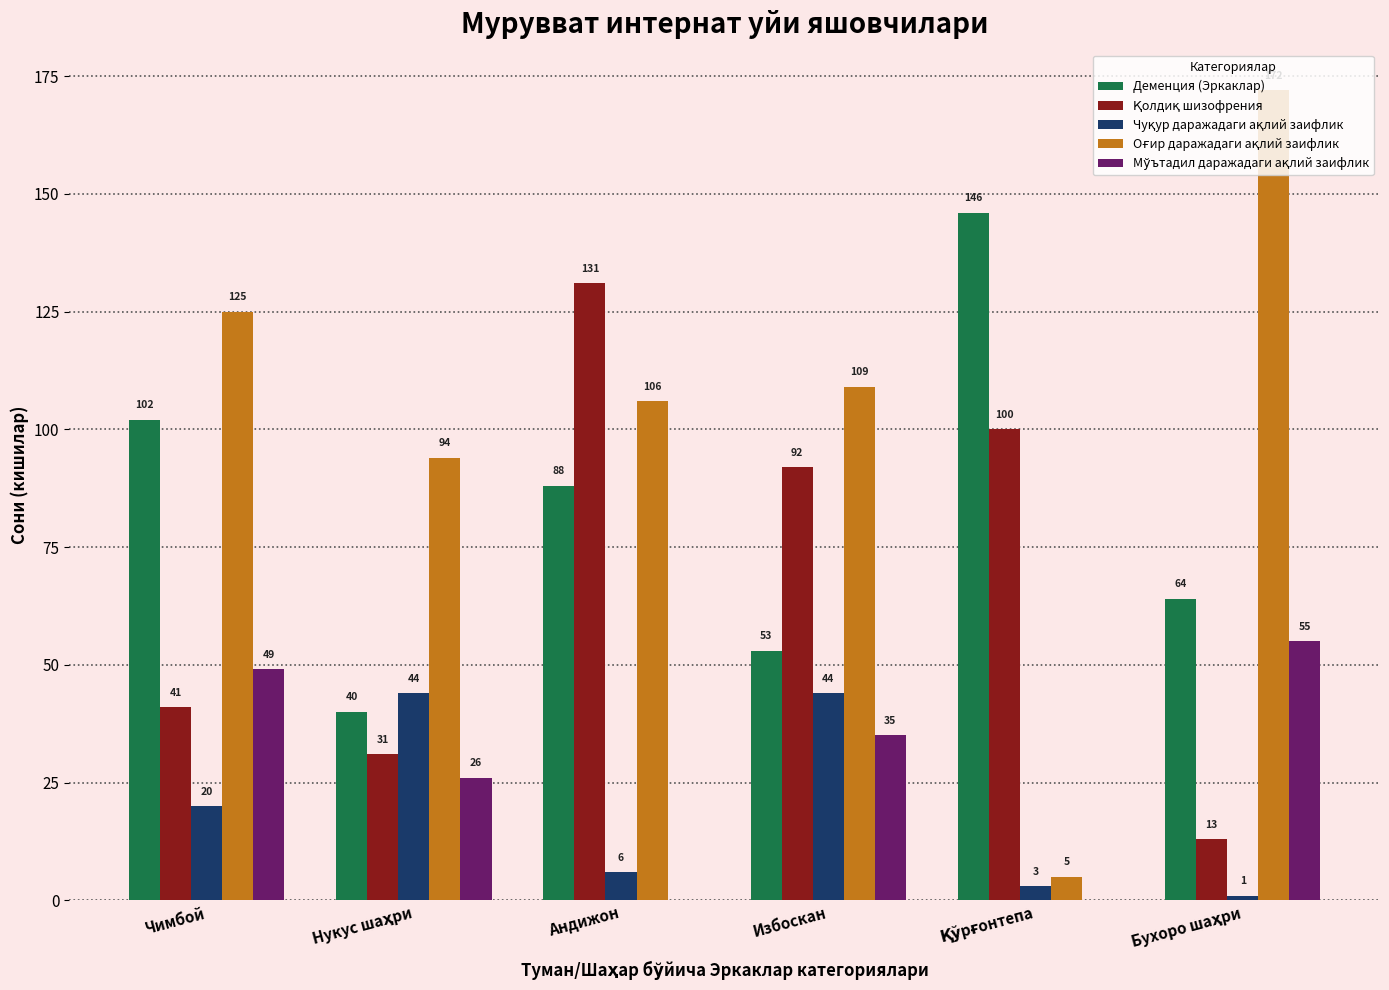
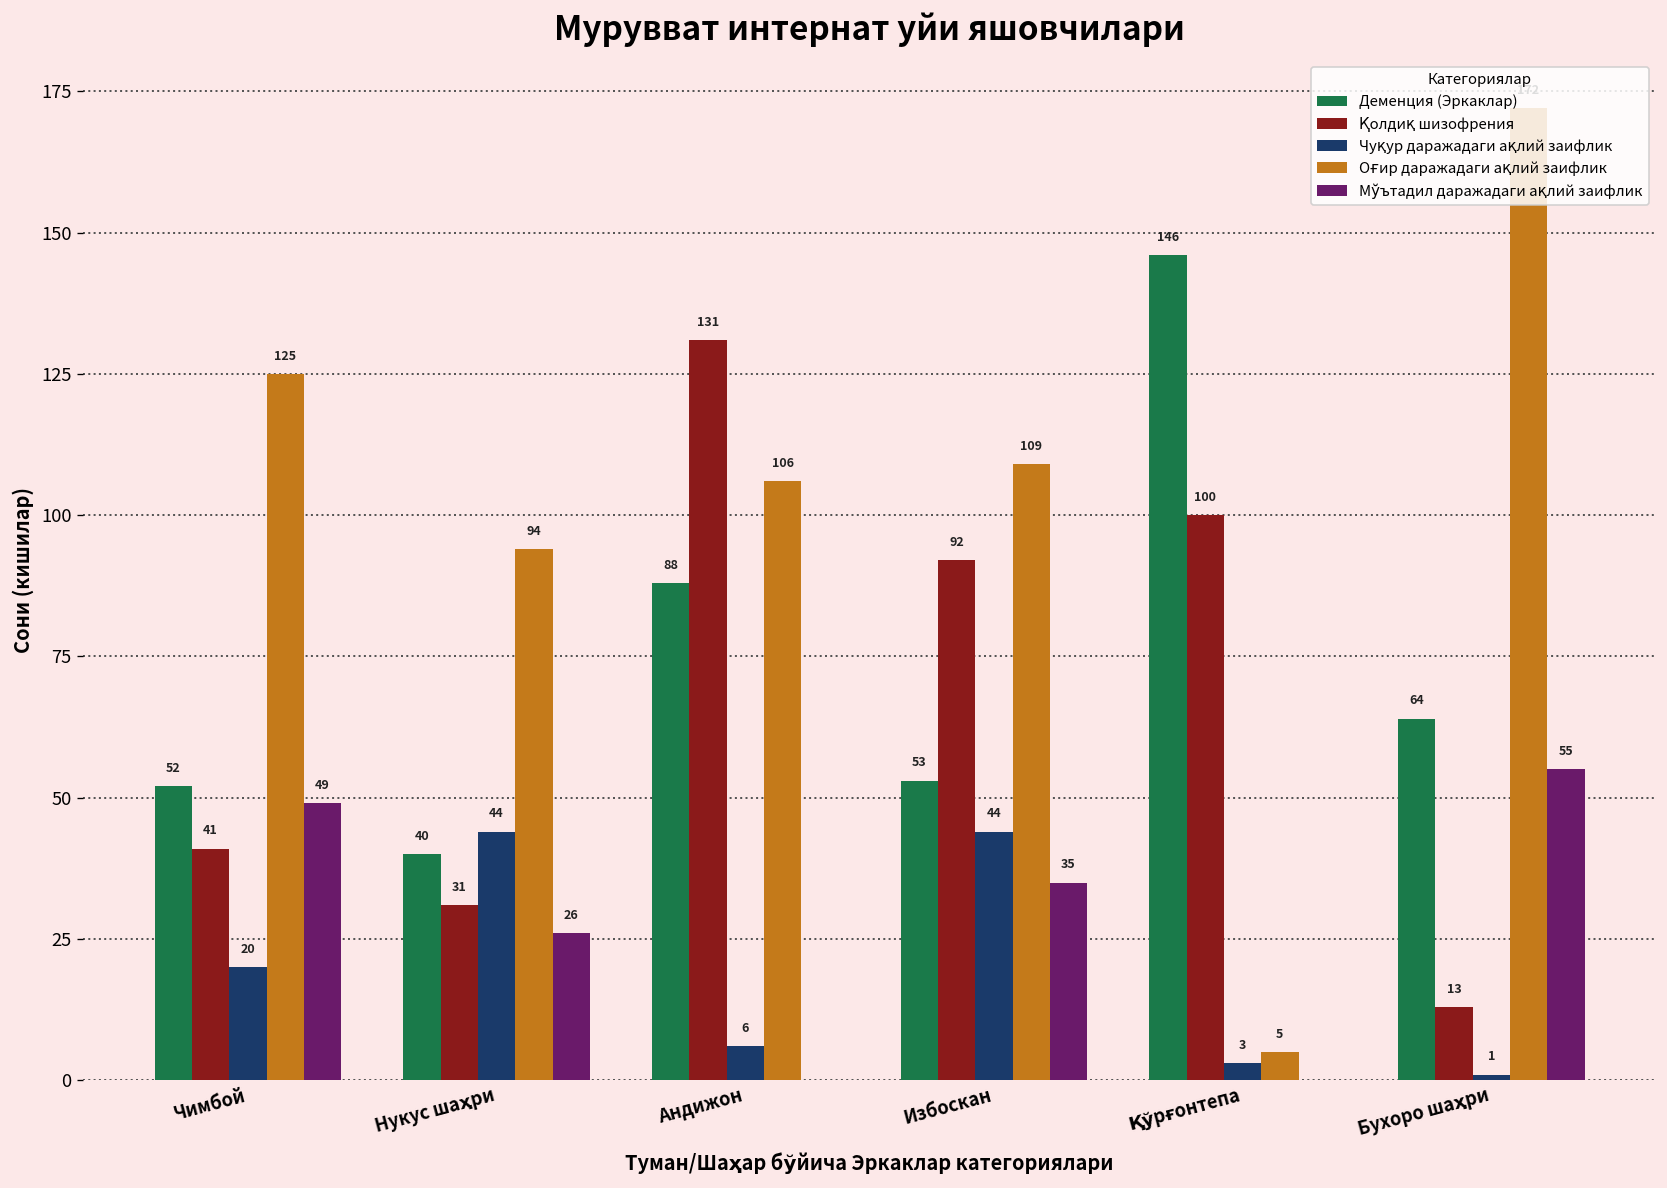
  {
    "Деменция (Эркаклар)": {
-     "Чимбой": 102,
+     "Чимбой": 52,
      "Нукус шаҳри": 40,
      "Aндижон": 88,
      "Избоскан": 53,
      "Қўрғонтепа": 146,
      "Бухоро шаҳри": 64
    },
    "Қолдиқ шизофрения": {
      "Чимбой": 41,
      "Нукус шаҳри": 31,
      "Aндижон": 131,
      "Избоскан": 92,
      "Қўрғонтепа": 100,
      "Бухоро шаҳри": 13
    },
    "Чуқур даражадаги ақлий заифлик": {
      "Чимбой": 20,
      "Нукус шаҳри": 44,
      "Aндижон": 6,
      "Избоскан": 44,
      "Қўрғонтепа": 3,
      "Бухоро шаҳри": 1
    },
    "Оғир даражадаги ақлий заифлик": {
      "Чимбой": 125,
      "Нукус шаҳри": 94,
      "Aндижон": 106,
      "Избоскан": 109,
      "Қўрғонтепа": 5
    },
    "Мўътадил даражадаги ақлий заифлик": {
      "Чимбой": 49,
      "Нукус шаҳри": 26,
      "Избоскан": 35,
      "Бухоро шаҳри": 55
    }
  }
